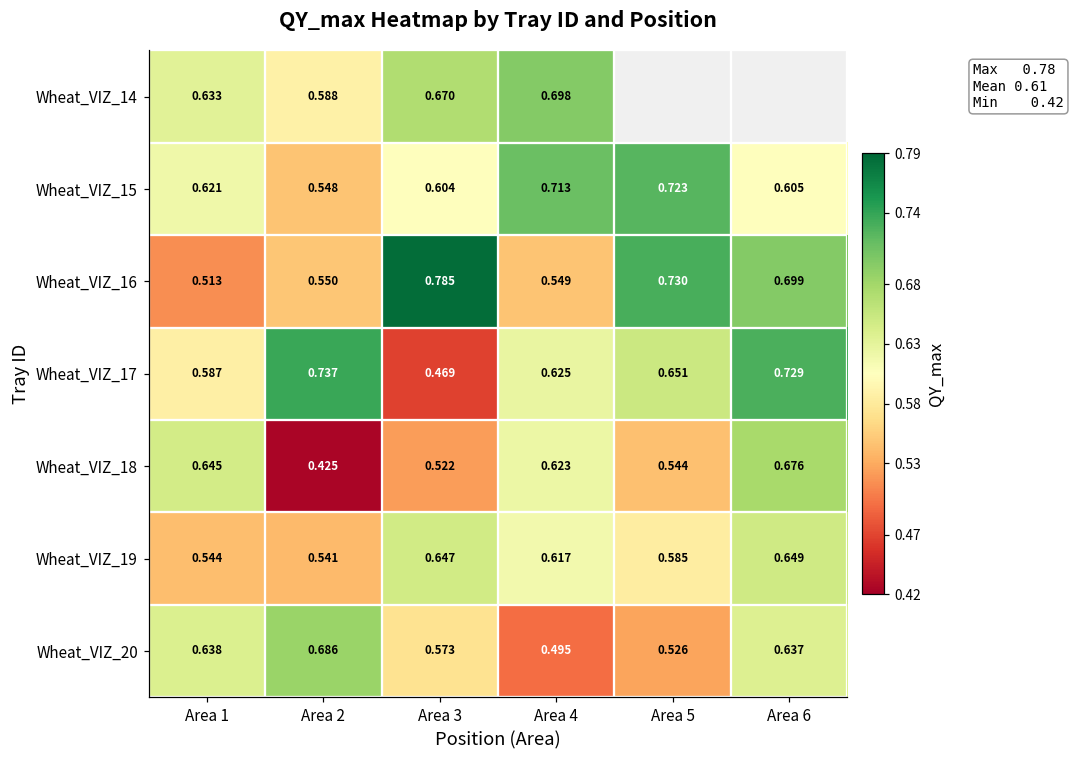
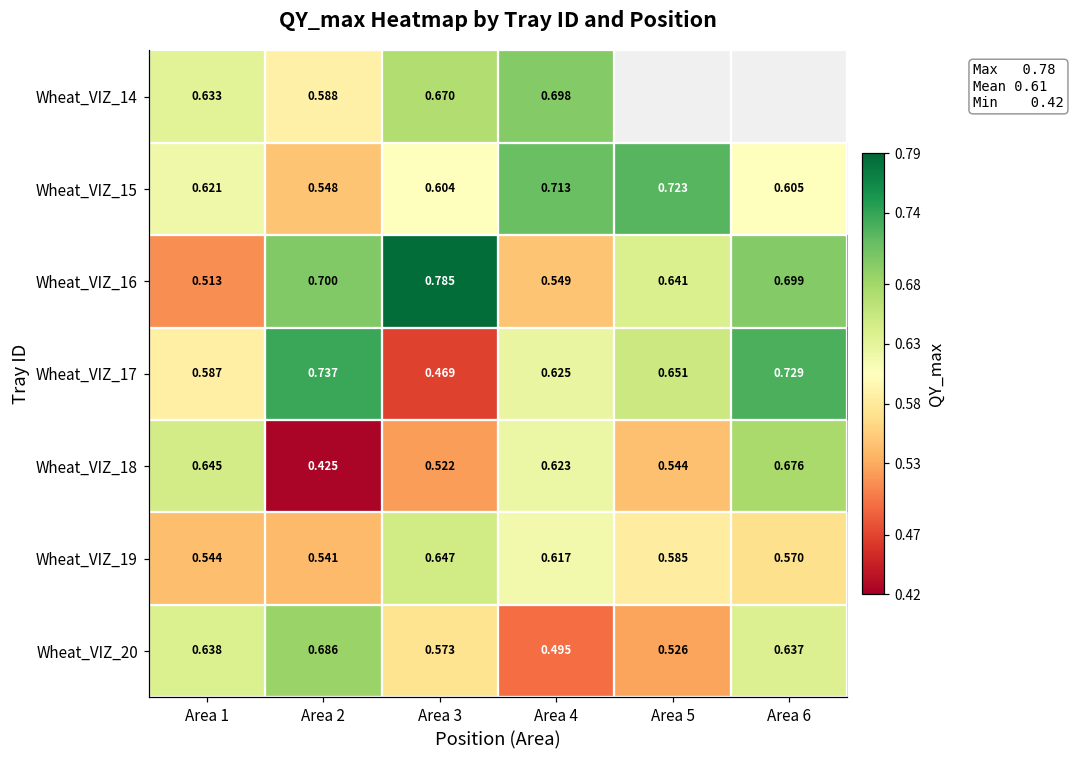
  {
    "Wheat_VIZ_14": {
      "Area 1": 0.633,
      "Area 2": 0.588,
      "Area 3": 0.670,
      "Area 4": 0.698
    },
    "Wheat_VIZ_15": {
      "Area 1": 0.621,
      "Area 2": 0.548,
      "Area 3": 0.604,
      "Area 4": 0.713,
      "Area 5": 0.723,
      "Area 6": 0.605
    },
    "Wheat_VIZ_16": {
      "Area 1": 0.513,
-     "Area 2": 0.550,
+     "Area 2": 0.700,
      "Area 3": 0.785,
      "Area 4": 0.549,
-     "Area 5": 0.730,
+     "Area 5": 0.641,
      "Area 6": 0.699
    },
    "Wheat_VIZ_17": {
      "Area 1": 0.587,
      "Area 2": 0.737,
      "Area 3": 0.469,
      "Area 4": 0.625,
      "Area 5": 0.651,
      "Area 6": 0.729
    },
    "Wheat_VIZ_18": {
      "Area 1": 0.645,
      "Area 2": 0.425,
      "Area 3": 0.522,
      "Area 4": 0.623,
      "Area 5": 0.544,
      "Area 6": 0.676
    },
    "Wheat_VIZ_19": {
      "Area 1": 0.544,
      "Area 2": 0.541,
      "Area 3": 0.647,
      "Area 4": 0.617,
      "Area 5": 0.585,
-     "Area 6": 0.649
+     "Area 6": 0.570
    },
    "Wheat_VIZ_20": {
      "Area 1": 0.638,
      "Area 2": 0.686,
      "Area 3": 0.573,
      "Area 4": 0.495,
      "Area 5": 0.526,
      "Area 6": 0.637
    }
  }
